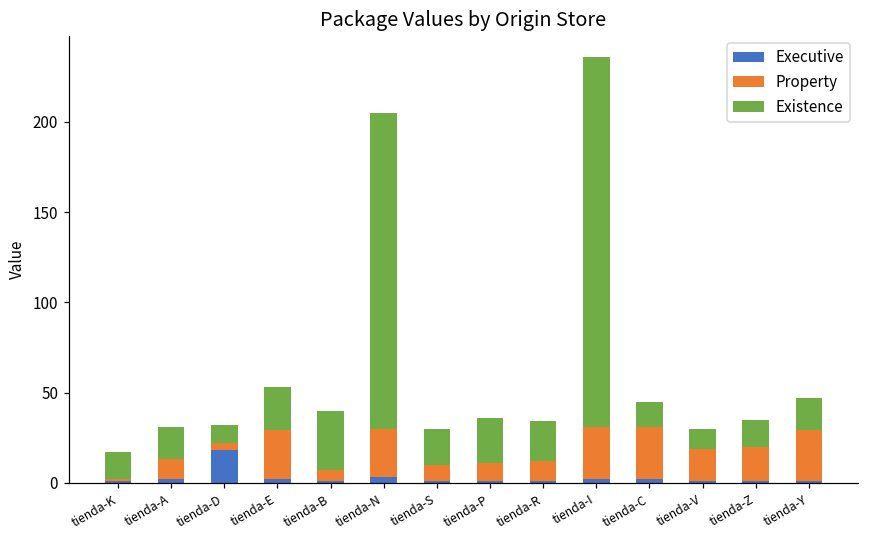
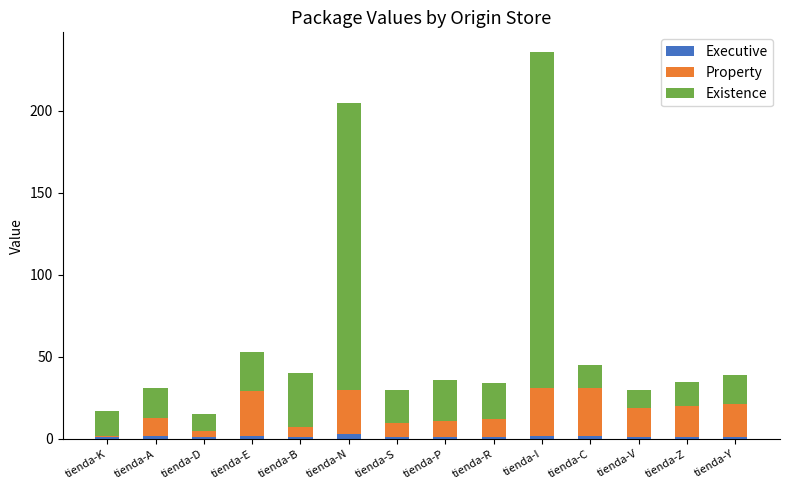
  {
    "Executive": {
      "tienda-A": 2,
-     "tienda-D": 18,
+     "tienda-D": 1,
      "tienda-E": 2,
      "tienda-N": 3,
      "tienda-I": 2,
      "tienda-C": 2
    },
    "Property": {
      "tienda-A": 11,
      "tienda-D": 4,
      "tienda-E": 27,
      "tienda-B": 6,
      "tienda-N": 27,
      "tienda-S": 9,
      "tienda-P": 10,
      "tienda-R": 11,
      "tienda-I": 29,
      "tienda-C": 29,
      "tienda-V": 18,
      "tienda-Z": 19,
-     "tienda-Y": 28
+     "tienda-Y": 20
    },
    "Existence": {
      "tienda-K": 15,
      "tienda-A": 18,
      "tienda-D": 10,
      "tienda-E": 24,
      "tienda-B": 33,
      "tienda-N": 175,
      "tienda-S": 20,
      "tienda-P": 25,
      "tienda-R": 22,
      "tienda-I": 205,
      "tienda-C": 14,
      "tienda-V": 11,
      "tienda-Z": 15,
      "tienda-Y": 18
    }
  }
